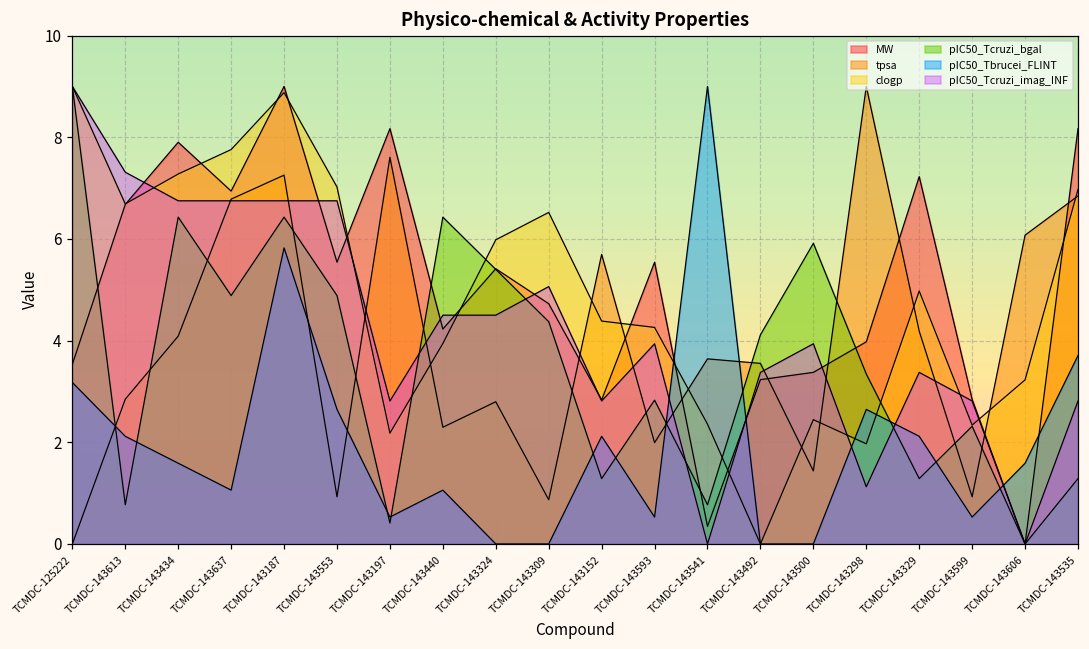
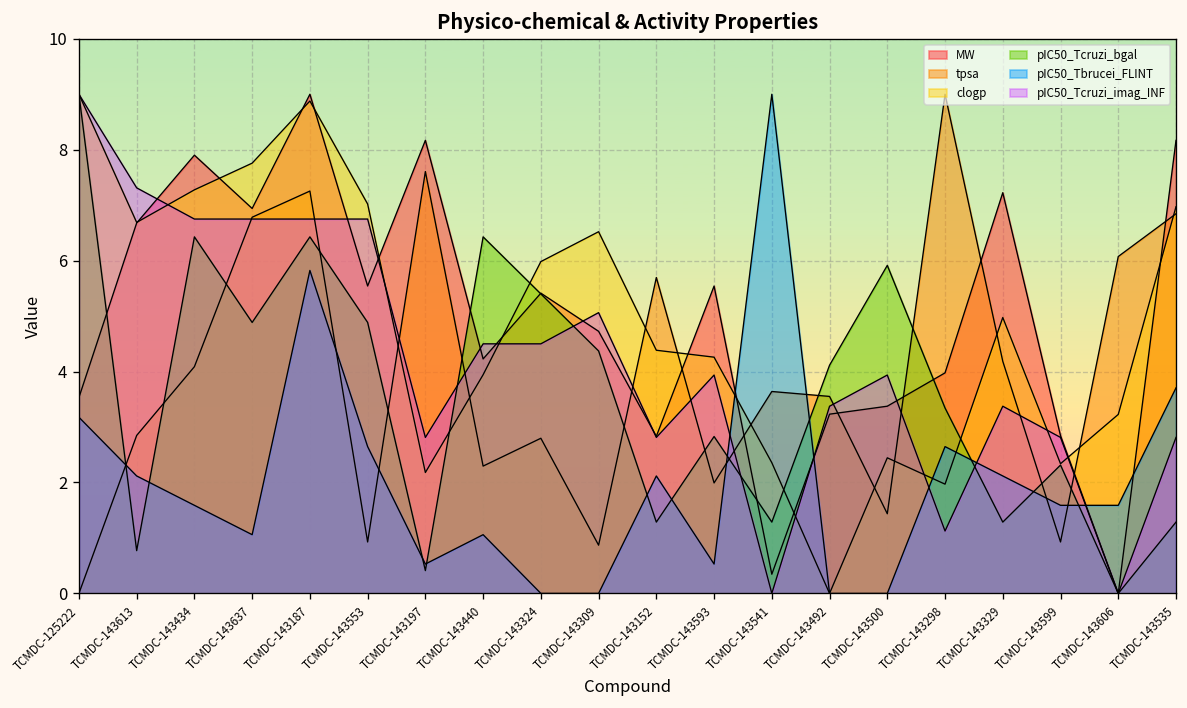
  {
    "MW": {
      "TCMDC-125222": 3.5,
      "TCMDC-143434": 7.9,
      "TCMDC-143637": 6.9,
      "TCMDC-143187": 9.0,
      "TCMDC-143553": 5.5,
      "TCMDC-143197": 8.2,
      "TCMDC-143440": 4.2,
      "TCMDC-143309": 4.7,
      "TCMDC-143593": 5.5,
      "TCMDC-143541": 0.3,
      "TCMDC-143492": 3.2,
      "TCMDC-143500": 3.4,
      "TCMDC-143298": 4.0,
      "TCMDC-143329": 7.2,
      "TCMDC-143535": 8.2
    },
    "pIC50_Tcruzi_bgal": {
      "TCMDC-143613": 0.8,
      "TCMDC-143434": 6.4,
      "TCMDC-143637": 4.9,
      "TCMDC-143187": 6.4,
      "TCMDC-143553": 4.9,
      "TCMDC-143197": 0.4,
      "TCMDC-143440": 6.4,
      "TCMDC-143309": 4.4,
      "TCMDC-143152": 1.3,
      "TCMDC-143593": 2.8,
-     "TCMDC-143541": 0.8,
+     "TCMDC-143541": 1.3,
      "TCMDC-143492": 4.1,
      "TCMDC-143500": 5.9,
      "TCMDC-143298": 3.3,
      "TCMDC-143329": 1.3,
      "TCMDC-143535": 1.3
    },
    "pIC50_Tbrucei_FLINT": {
      "TCMDC-125222": 3.2,
      "TCMDC-143613": 2.1,
      "TCMDC-143434": 1.6,
      "TCMDC-143637": 1.1,
      "TCMDC-143187": 5.8,
      "TCMDC-143553": 2.6,
      "TCMDC-143197": 0.5,
      "TCMDC-143440": 1.1,
      "TCMDC-143324": 0.0,
      "TCMDC-143309": 0.0,
      "TCMDC-143152": 2.1,
      "TCMDC-143593": 0.5,
      "TCMDC-143541": 9.0,
      "TCMDC-143500": 0.0,
      "TCMDC-143298": 2.6,
      "TCMDC-143329": 2.1,
-     "TCMDC-143599": 0.5,
+     "TCMDC-143599": 1.6,
      "TCMDC-143606": 1.6,
      "TCMDC-143535": 3.7
    },
    "pIC50_Tcruzi_imag_INF": {
      "TCMDC-143613": 7.3,
      "TCMDC-143434": 6.8,
      "TCMDC-143187": 6.8,
      "TCMDC-143553": 6.8,
      "TCMDC-143197": 2.8,
      "TCMDC-143440": 4.5,
      "TCMDC-143324": 4.5,
      "TCMDC-143309": 5.1,
      "TCMDC-143593": 3.9,
      "TCMDC-143541": 0.0,
      "TCMDC-143492": 3.4,
      "TCMDC-143500": 3.9,
      "TCMDC-143298": 1.1,
      "TCMDC-143329": 3.4,
      "TCMDC-143535": 2.8
    }
  }
